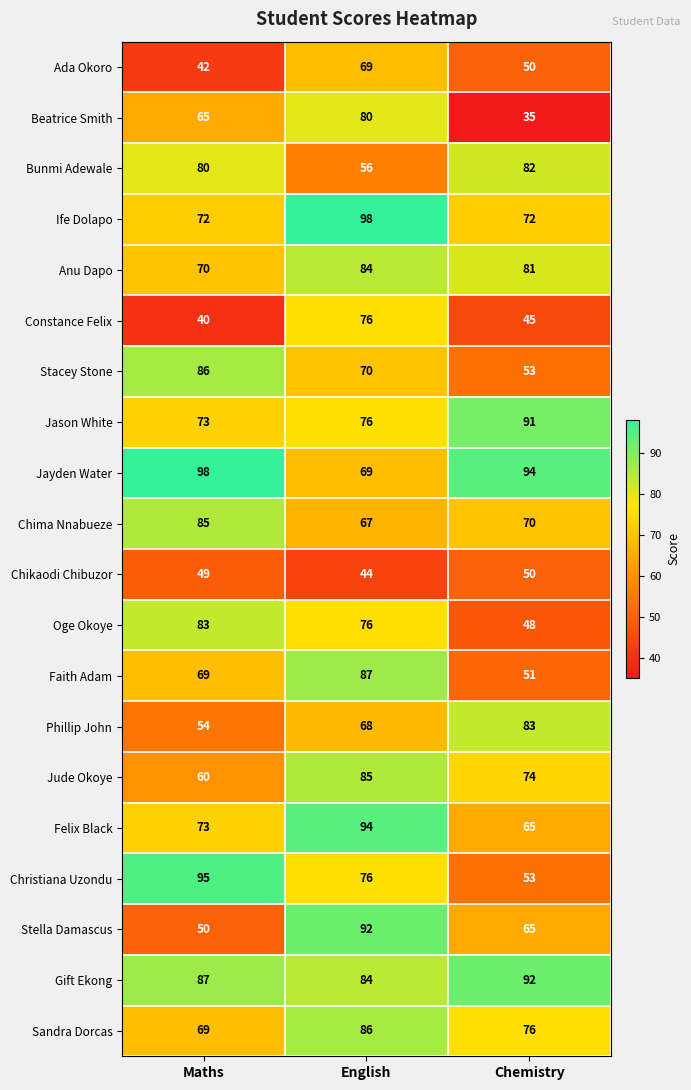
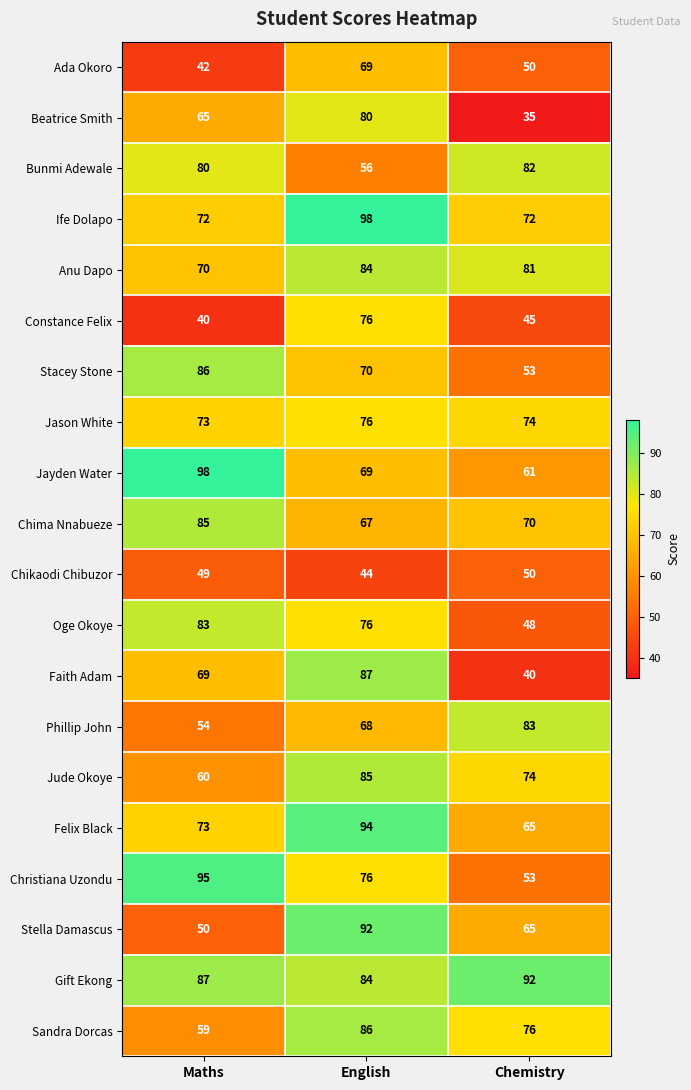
  {
    "Ada Okoro": {
      "Maths": 42,
      "English": 69,
      "Chemistry": 50
    },
    "Beatrice Smith": {
      "Maths": 65,
      "English": 80,
      "Chemistry": 35
    },
    "Bunmi Adewale": {
      "Maths": 80,
      "English": 56,
      "Chemistry": 82
    },
    "Ife Dolapo": {
      "Maths": 72,
      "English": 98,
      "Chemistry": 72
    },
    "Anu Dapo": {
      "Maths": 70,
      "English": 84,
      "Chemistry": 81
    },
    "Constance Felix": {
      "Maths": 40,
      "English": 76,
      "Chemistry": 45
    },
    "Stacey Stone": {
      "Maths": 86,
      "English": 70,
      "Chemistry": 53
    },
    "Jason White": {
      "Maths": 73,
      "English": 76,
-     "Chemistry": 91
+     "Chemistry": 74
    },
    "Jayden Water": {
      "Maths": 98,
      "English": 69,
-     "Chemistry": 94
+     "Chemistry": 61
    },
    "Chima Nnabueze": {
      "Maths": 85,
      "English": 67,
      "Chemistry": 70
    },
    "Chikaodi Chibuzor": {
      "Maths": 49,
      "English": 44,
      "Chemistry": 50
    },
    "Oge Okoye": {
      "Maths": 83,
      "English": 76,
      "Chemistry": 48
    },
    "Faith Adam": {
      "Maths": 69,
      "English": 87,
-     "Chemistry": 51
+     "Chemistry": 40
    },
    "Phillip John": {
      "Maths": 54,
      "English": 68,
      "Chemistry": 83
    },
    "Jude Okoye": {
      "Maths": 60,
      "English": 85,
      "Chemistry": 74
    },
    "Felix Black": {
      "Maths": 73,
      "English": 94,
      "Chemistry": 65
    },
    "Christiana Uzondu": {
      "Maths": 95,
      "English": 76,
      "Chemistry": 53
    },
    "Stella Damascus": {
      "Maths": 50,
      "English": 92,
      "Chemistry": 65
    },
    "Gift Ekong": {
      "Maths": 87,
      "English": 84,
      "Chemistry": 92
    },
    "Sandra Dorcas": {
-     "Maths": 69,
+     "Maths": 59,
      "English": 86,
      "Chemistry": 76
    }
  }
